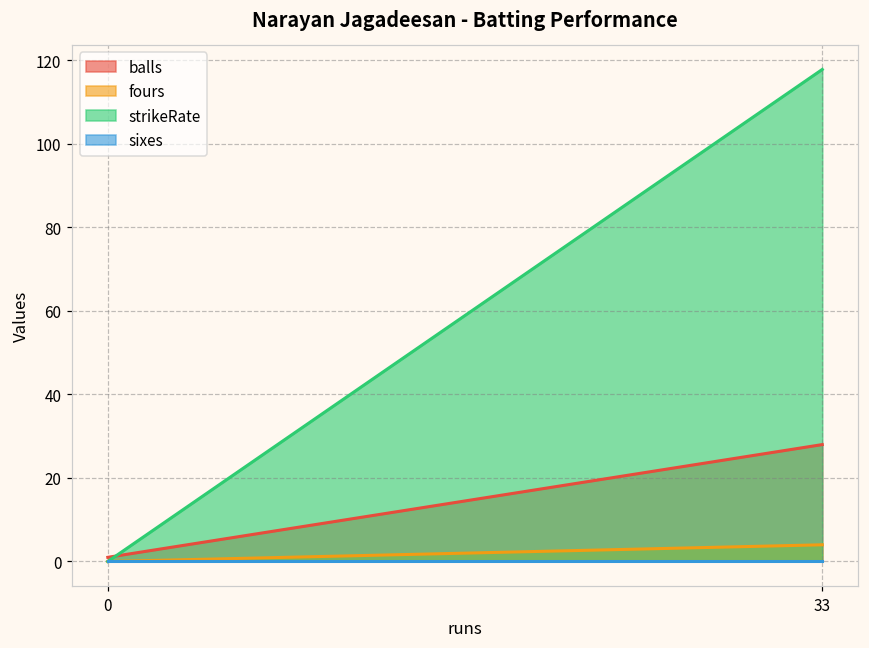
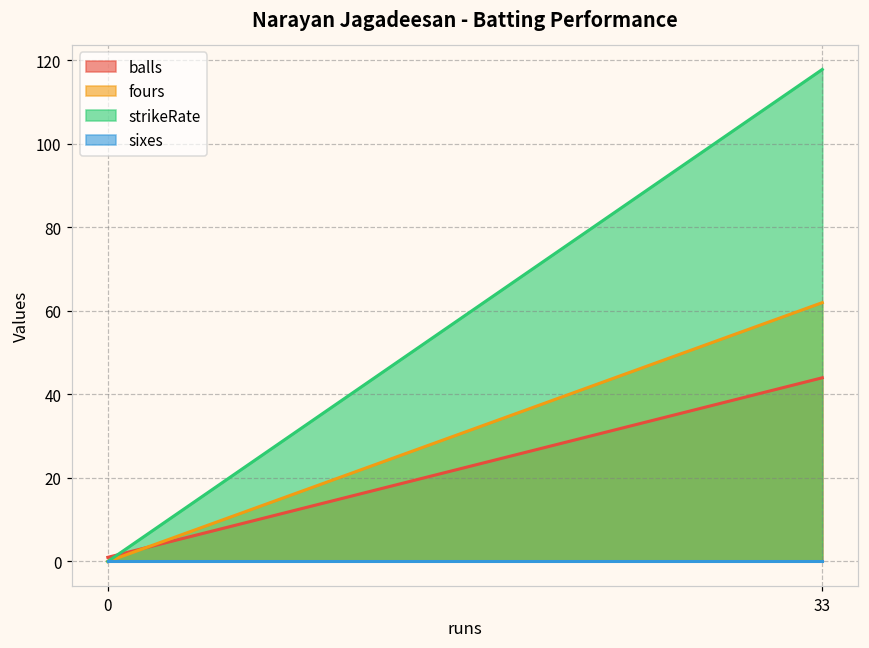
  {
    "balls": {
      "0": 1,
-     "33": 28
+     "33": 44
    },
    "fours": {
-     "33": 4
+     "33": 62
    },
    "strikeRate": {
      "33": 118
    },
    "sixes": {
      "33": 0
    }
  }
